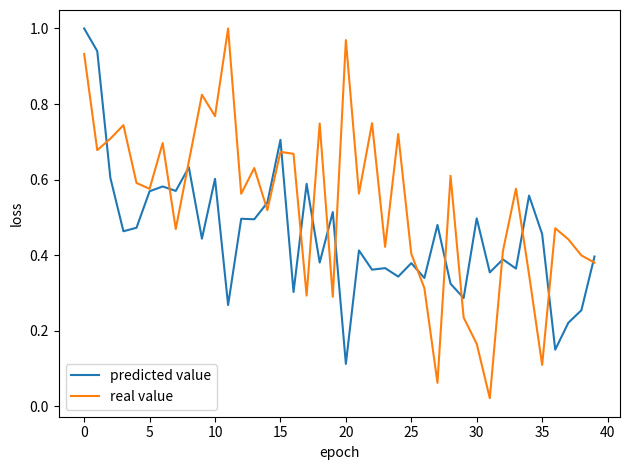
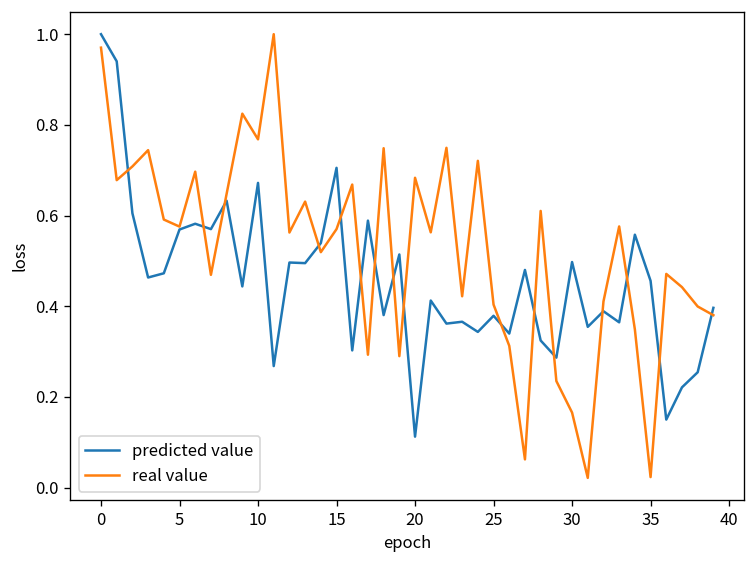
  {
    "predicted value": {
      "0": 1.00,
-     "10": 0.60,
+     "10": 0.67,
      "15": 0.71,
      "20": 0.11,
      "25": 0.38,
      "30": 0.50,
      "35": 0.46
    },
    "real value": {
-     "0": 0.93,
+     "0": 0.97,
      "10": 0.77,
-     "15": 0.67,
-     "20": 0.97,
+     "15": 0.57,
+     "20": 0.68,
      "25": 0.40,
      "30": 0.17,
-     "35": 0.11
+     "35": 0.02
    }
  }
